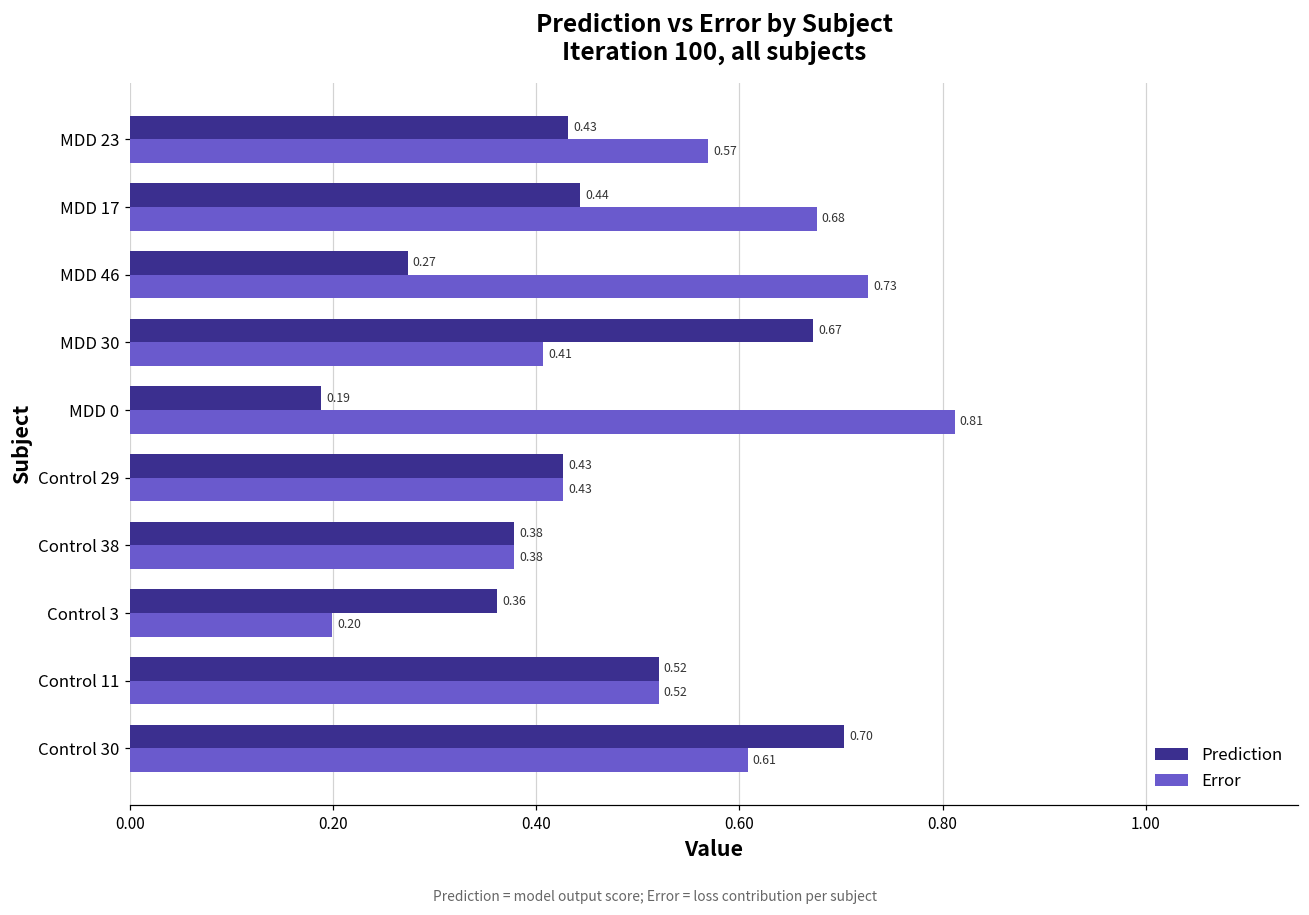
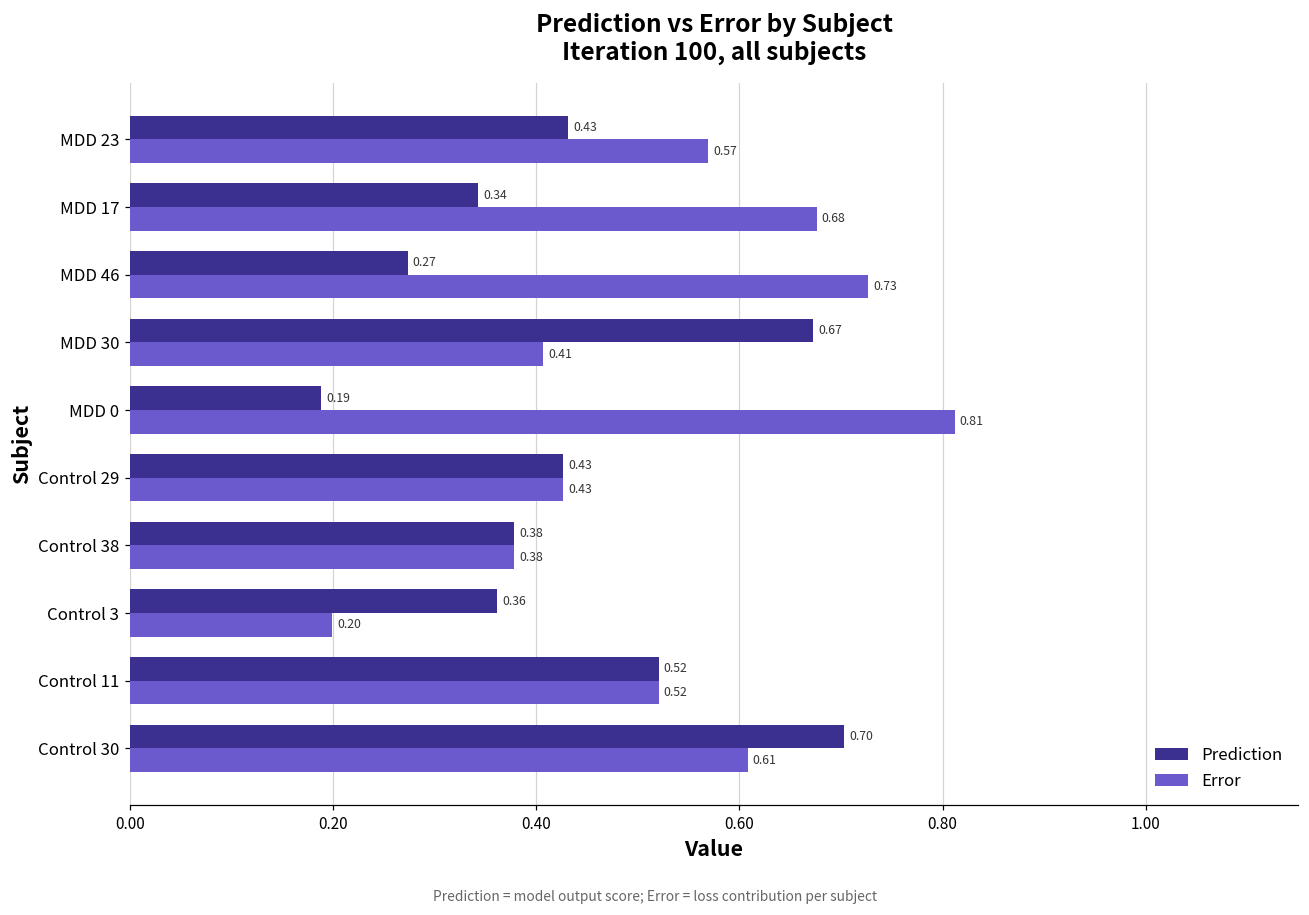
  {
    "Prediction": {
      "MDD 23": 0.43,
-     "MDD 17": 0.44,
+     "MDD 17": 0.34,
      "MDD 46": 0.27,
      "MDD 30": 0.67,
      "MDD 0": 0.19,
      "Control 29": 0.43,
      "Control 38": 0.38,
      "Control 3": 0.36,
      "Control 11": 0.52,
      "Control 30": 0.70
    },
    "Error": {
      "MDD 23": 0.57,
      "MDD 17": 0.68,
      "MDD 46": 0.73,
      "MDD 30": 0.41,
      "MDD 0": 0.81,
      "Control 29": 0.43,
      "Control 38": 0.38,
      "Control 3": 0.20,
      "Control 11": 0.52,
      "Control 30": 0.61
    }
  }
